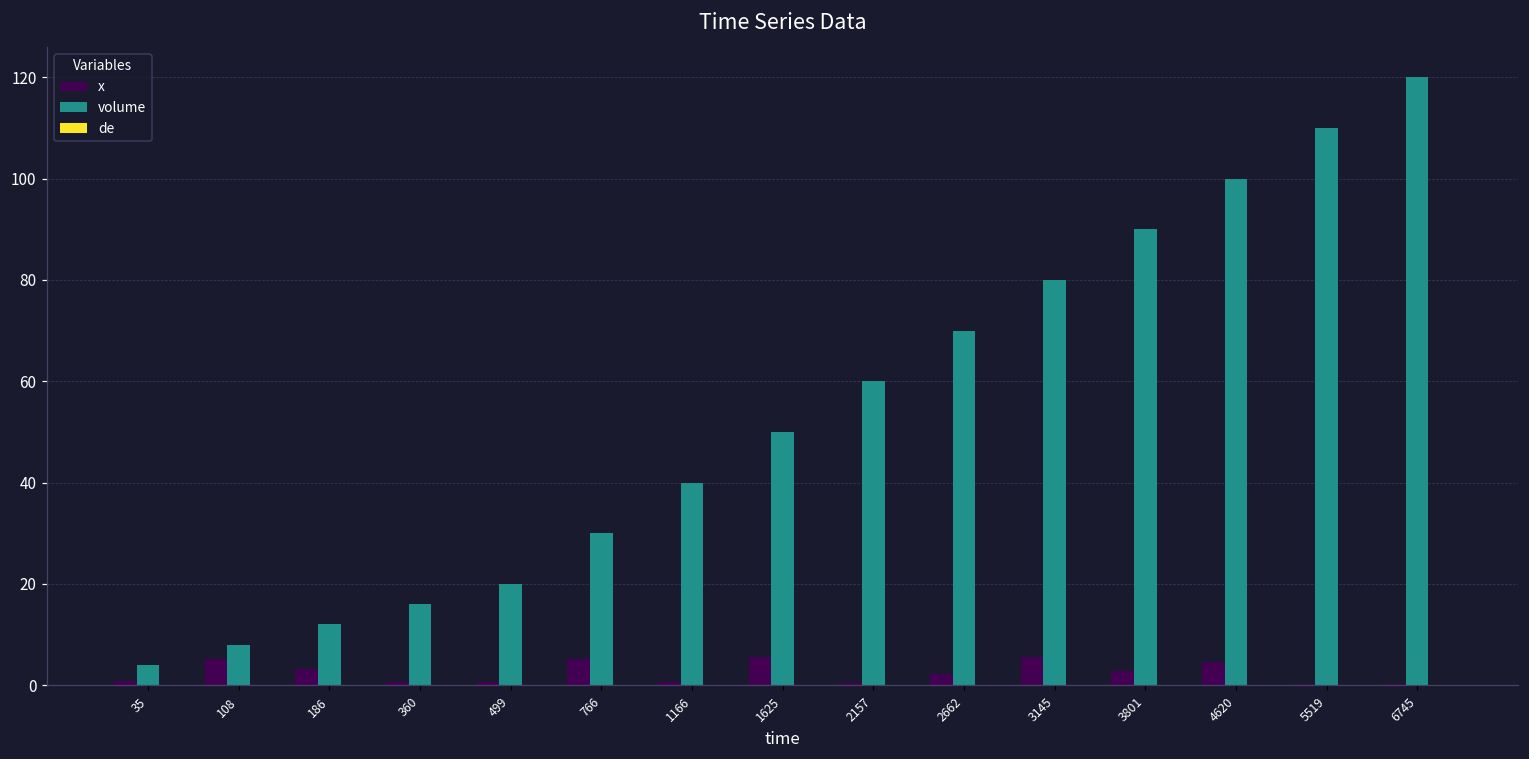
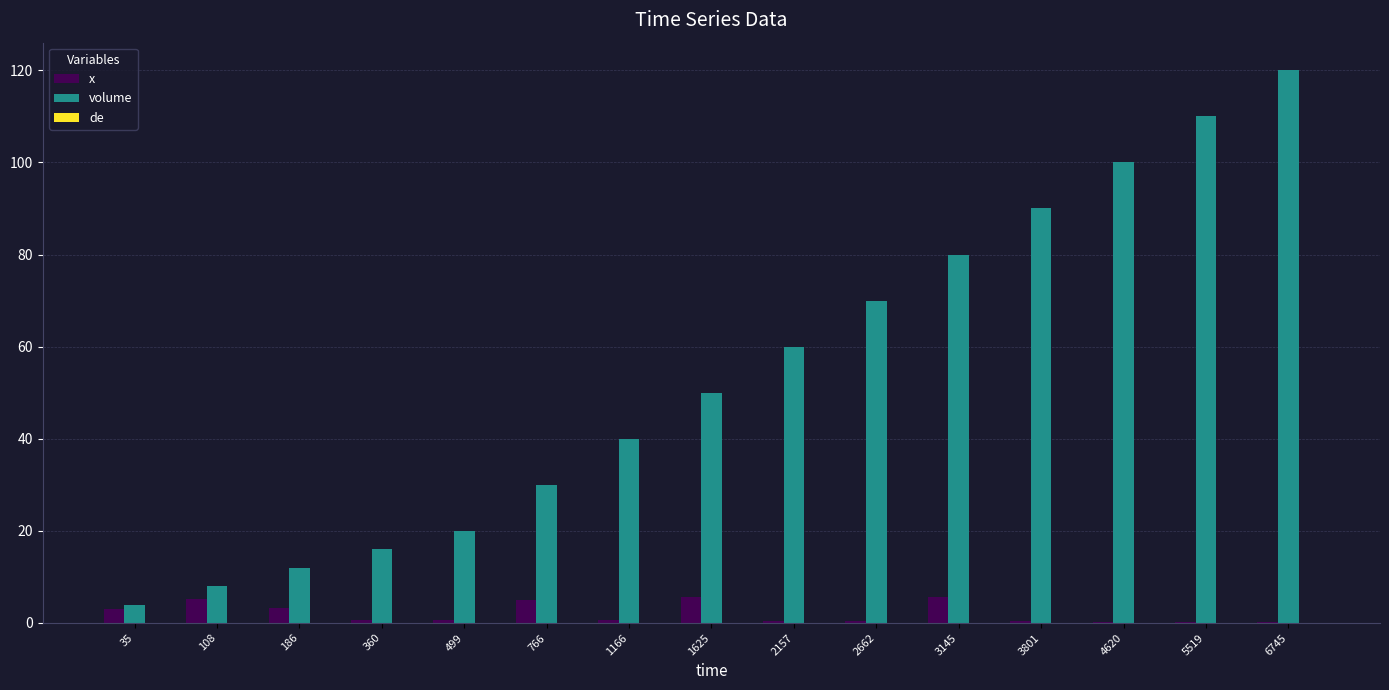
  {
    "x": {
-     "35": 1,
+     "35": 3,
      "108": 5,
      "186": 3,
      "360": 1,
      "499": 1,
      "766": 5,
      "1166": 1,
      "1625": 6,
-     "2662": 2,
+     "2662": 0,
      "3145": 6,
-     "3801": 3,
-     "4620": 5
+     "3801": 0,
+     "4620": 0
    },
    "volume": {
      "35": 4,
      "108": 8,
      "186": 12,
      "360": 16,
      "499": 20,
      "766": 30,
      "1166": 40,
      "1625": 50,
      "2157": 60,
      "2662": 70,
      "3145": 80,
      "3801": 90,
      "4620": 100,
      "5519": 110,
      "6745": 120
    }
  }
